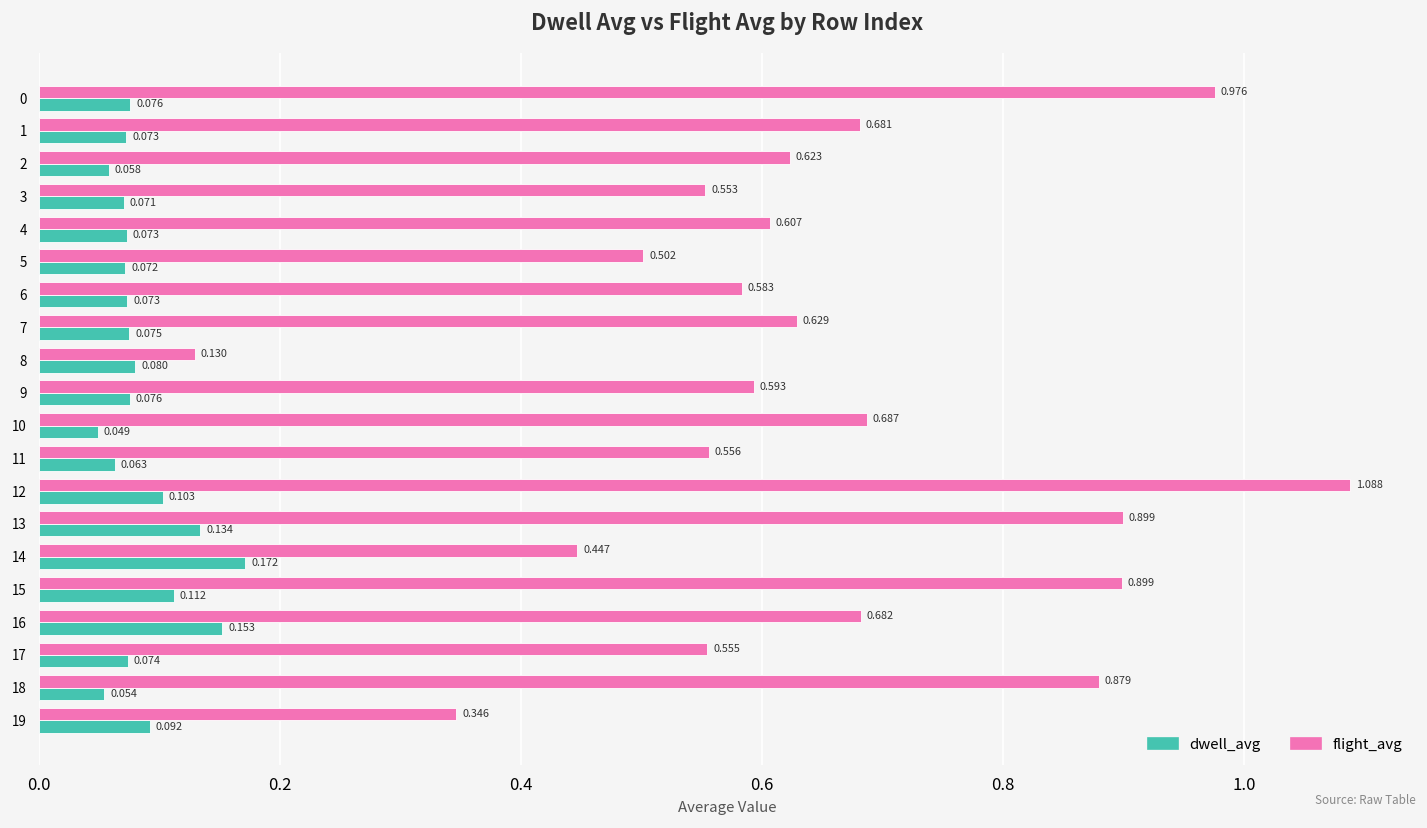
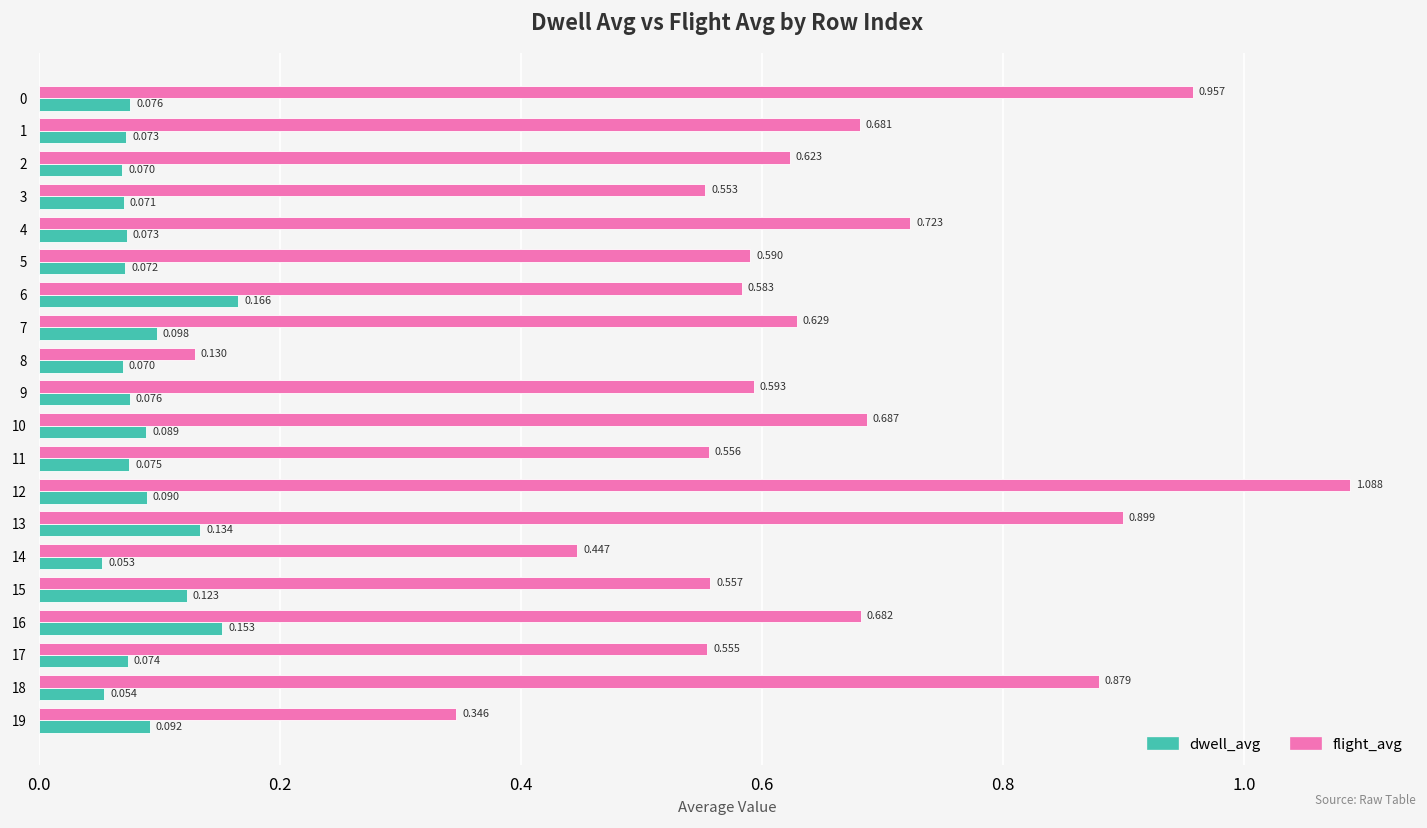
  {
    "dwell_avg": {
      "0": 0.076,
      "1": 0.073,
-     "2": 0.058,
+     "2": 0.070,
      "3": 0.071,
      "4": 0.073,
      "5": 0.072,
-     "6": 0.073,
-     "7": 0.075,
-     "8": 0.080,
+     "6": 0.166,
+     "7": 0.098,
+     "8": 0.070,
      "9": 0.076,
-     "10": 0.049,
-     "11": 0.063,
-     "12": 0.103,
+     "10": 0.089,
+     "11": 0.075,
+     "12": 0.090,
      "13": 0.134,
-     "14": 0.172,
-     "15": 0.112,
+     "14": 0.053,
+     "15": 0.123,
      "16": 0.153,
      "17": 0.074,
      "18": 0.054,
      "19": 0.092
    },
    "flight_avg": {
-     "0": 0.976,
+     "0": 0.957,
      "1": 0.681,
      "2": 0.623,
      "3": 0.553,
-     "4": 0.607,
-     "5": 0.502,
+     "4": 0.723,
+     "5": 0.590,
      "6": 0.583,
      "7": 0.629,
      "8": 0.130,
      "9": 0.593,
      "10": 0.687,
      "11": 0.556,
      "12": 1.088,
      "13": 0.899,
      "14": 0.447,
-     "15": 0.899,
+     "15": 0.557,
      "16": 0.682,
      "17": 0.555,
      "18": 0.879,
      "19": 0.346
    }
  }
